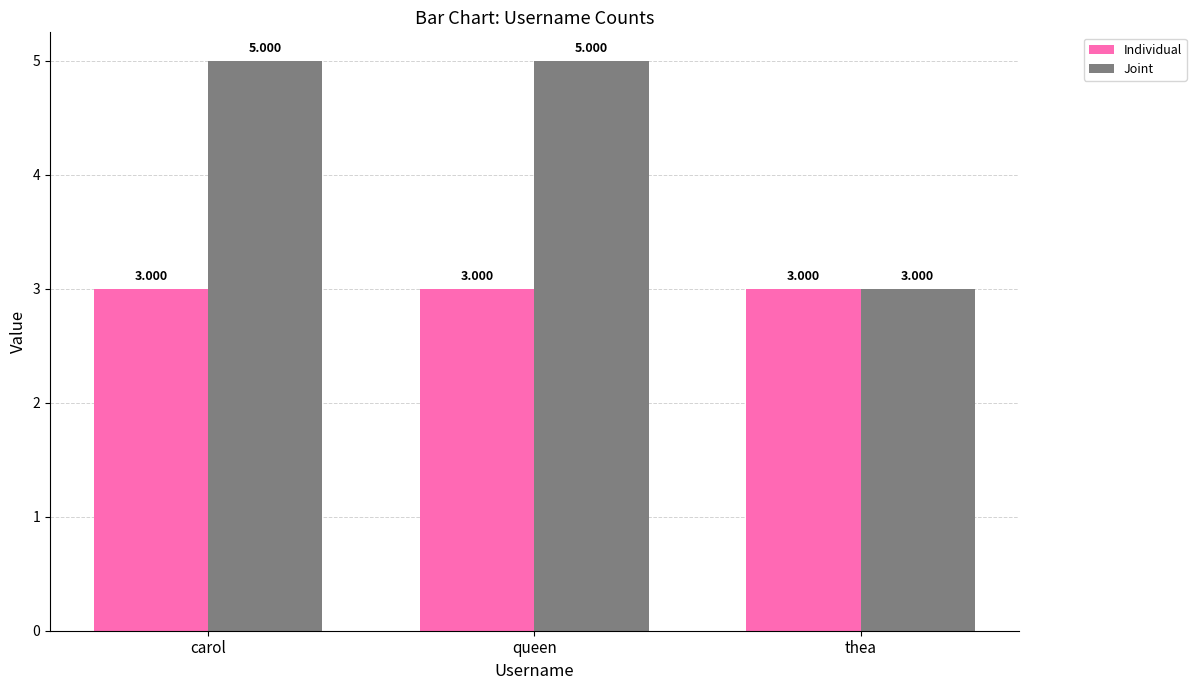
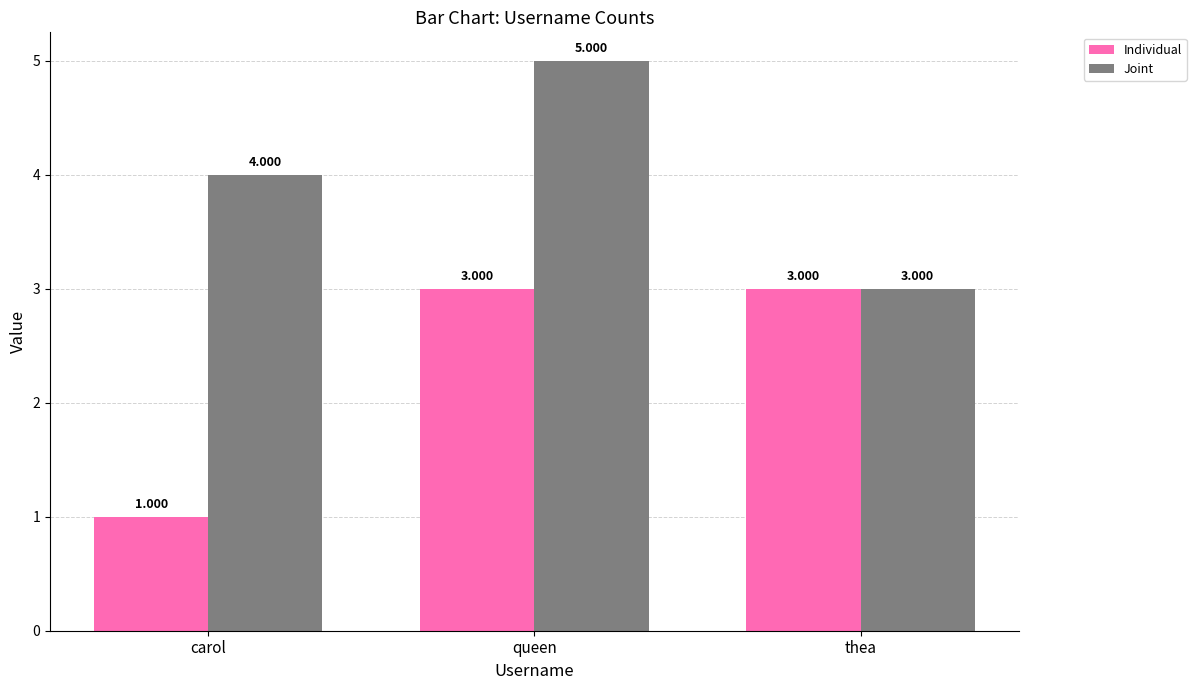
  {
    "Individual": {
-     "carol": 3.000,
+     "carol": 1.000,
      "queen": 3.000,
      "thea": 3.000
    },
    "Joint": {
-     "carol": 5.000,
+     "carol": 4.000,
      "queen": 5.000,
      "thea": 3.000
    }
  }
